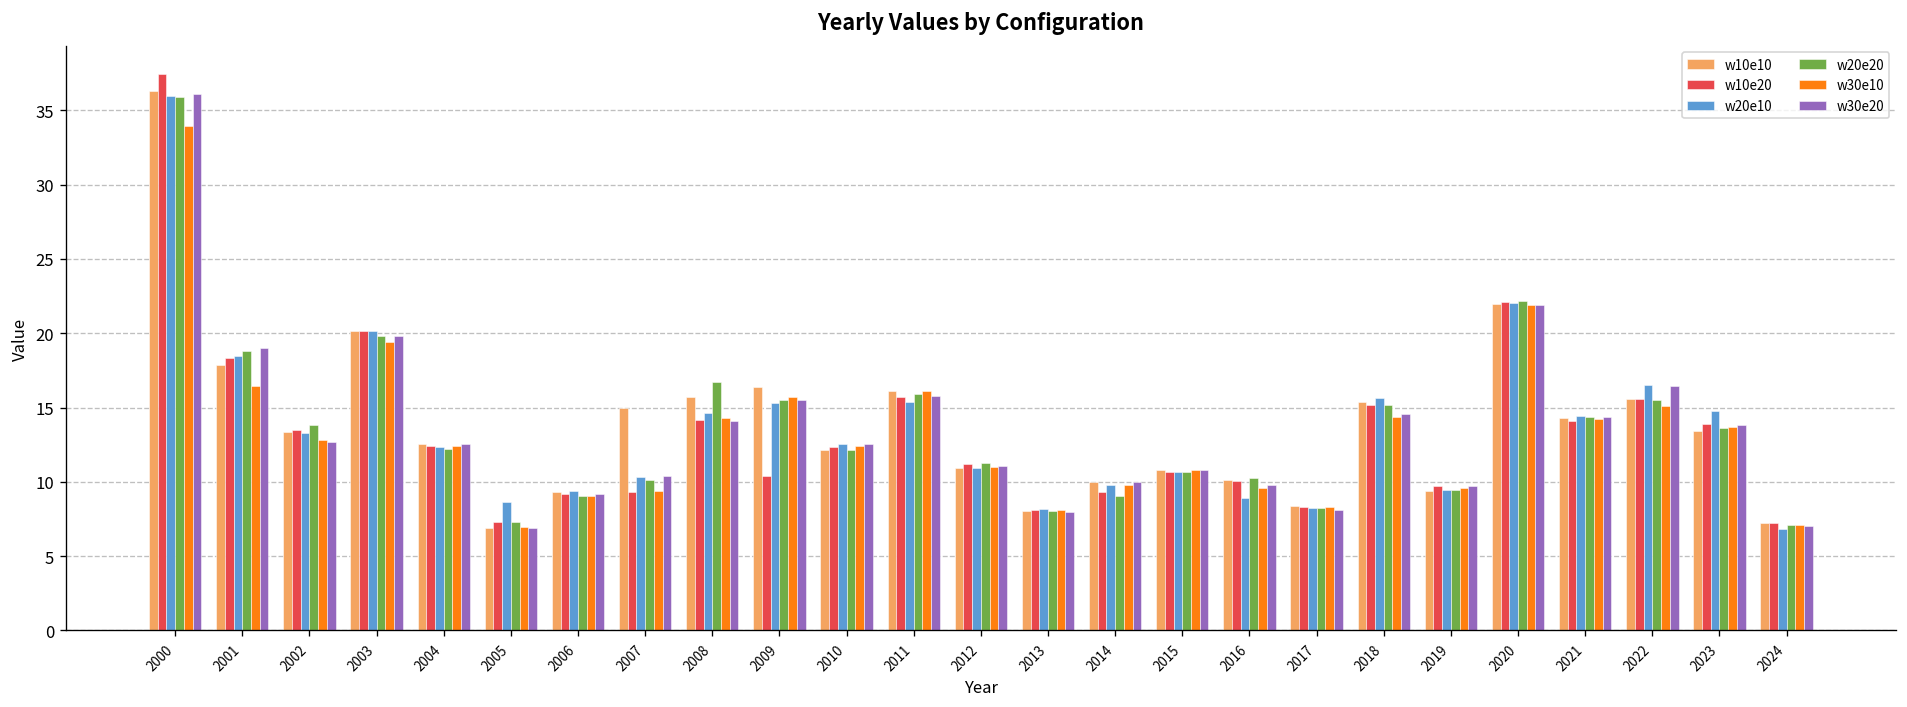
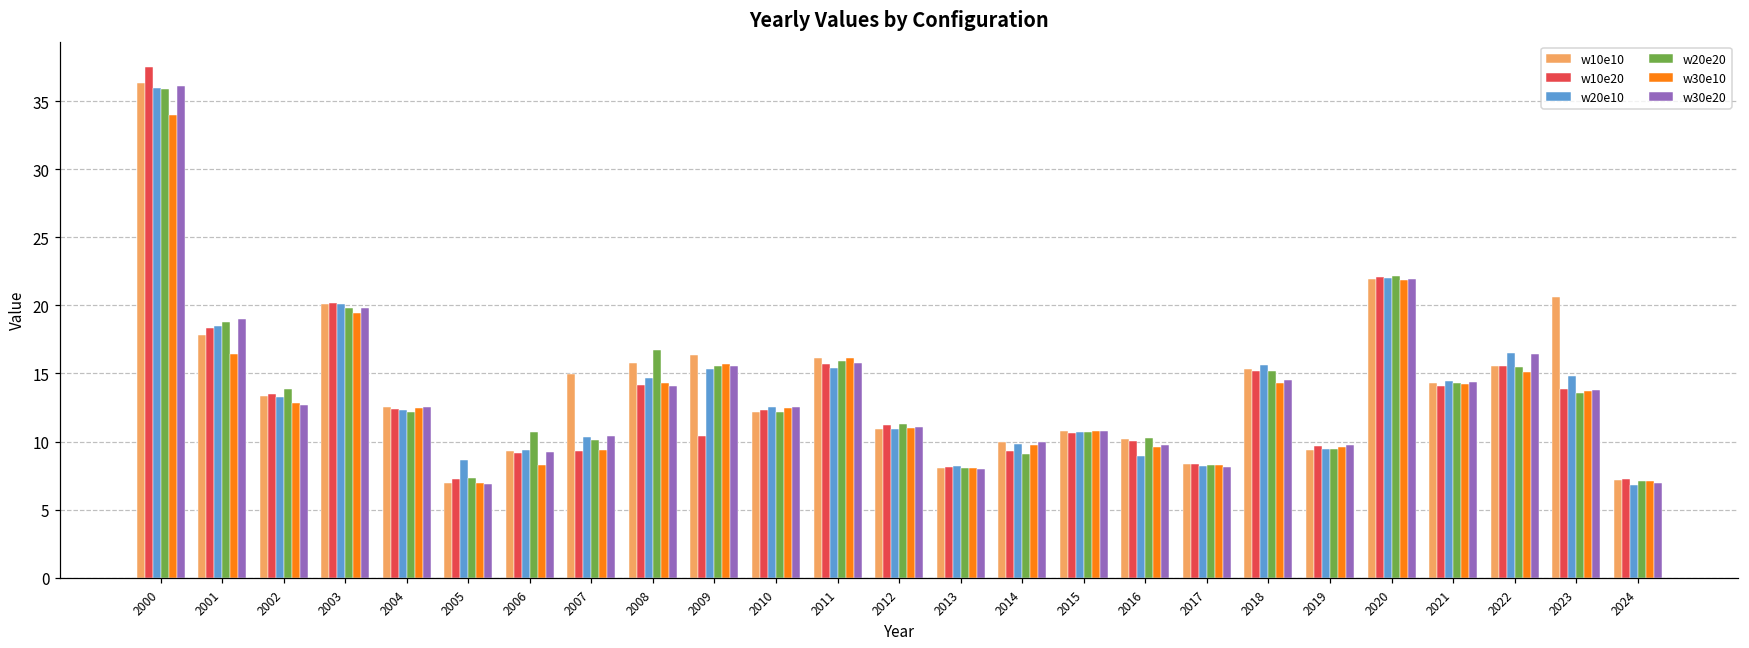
  {
    "w10e10": {
      "2000": 36.3,
      "2001": 17.8,
      "2002": 13.4,
      "2003": 20.1,
      "2004": 12.5,
      "2005": 6.9,
      "2006": 9.3,
      "2007": 15.0,
      "2008": 15.7,
      "2009": 16.4,
      "2010": 12.1,
      "2011": 16.1,
      "2012": 10.9,
      "2013": 8.1,
      "2014": 10.0,
      "2015": 10.8,
      "2016": 10.2,
      "2017": 8.4,
      "2018": 15.3,
      "2019": 9.4,
      "2020": 21.9,
      "2021": 14.3,
      "2022": 15.6,
-     "2023": 13.4,
+     "2023": 20.6,
      "2024": 7.2
    },
    "w10e20": {
      "2000": 37.5,
      "2001": 18.3,
      "2002": 13.5,
      "2003": 20.2,
      "2004": 12.4,
      "2005": 7.3,
      "2006": 9.2,
      "2007": 9.3,
      "2008": 14.1,
      "2009": 10.4,
      "2010": 12.3,
      "2011": 15.7,
      "2012": 11.2,
      "2013": 8.1,
      "2014": 9.3,
      "2015": 10.6,
      "2016": 10.0,
      "2017": 8.3,
      "2018": 15.2,
      "2019": 9.7,
      "2020": 22.1,
      "2021": 14.1,
      "2022": 15.6,
      "2023": 13.9,
      "2024": 7.2
    },
    "w20e10": {
      "2000": 36.0,
      "2001": 18.5,
      "2002": 13.3,
      "2003": 20.1,
      "2004": 12.3,
      "2005": 8.6,
      "2006": 9.4,
      "2007": 10.3,
      "2008": 14.7,
      "2009": 15.3,
      "2010": 12.5,
      "2011": 15.4,
      "2012": 10.9,
      "2013": 8.2,
      "2014": 9.8,
      "2015": 10.7,
      "2016": 8.9,
      "2017": 8.2,
      "2018": 15.6,
      "2019": 9.5,
      "2020": 22.0,
      "2021": 14.4,
      "2022": 16.5,
      "2023": 14.8,
      "2024": 6.8
    },
    "w20e20": {
      "2000": 35.9,
      "2001": 18.8,
      "2002": 13.9,
      "2003": 19.8,
      "2004": 12.2,
      "2005": 7.3,
-     "2006": 9.1,
+     "2006": 10.7,
      "2007": 10.1,
      "2008": 16.7,
      "2009": 15.5,
      "2010": 12.2,
      "2011": 15.9,
      "2012": 11.3,
      "2013": 8.0,
      "2014": 9.1,
      "2015": 10.7,
      "2016": 10.2,
      "2017": 8.3,
      "2018": 15.2,
      "2019": 9.4,
      "2020": 22.2,
      "2021": 14.3,
      "2022": 15.5,
      "2023": 13.6,
      "2024": 7.1
    },
    "w30e10": {
      "2000": 34.0,
      "2001": 16.4,
      "2002": 12.8,
      "2003": 19.4,
      "2004": 12.4,
      "2005": 7.0,
-     "2006": 9.1,
+     "2006": 8.3,
      "2007": 9.4,
      "2008": 14.3,
      "2009": 15.7,
      "2010": 12.4,
      "2011": 16.1,
      "2012": 11.0,
      "2013": 8.1,
      "2014": 9.8,
      "2015": 10.8,
      "2016": 9.6,
      "2017": 8.3,
      "2018": 14.3,
      "2019": 9.6,
      "2020": 21.9,
      "2021": 14.2,
      "2022": 15.1,
      "2023": 13.7,
      "2024": 7.1
    },
    "w30e20": {
      "2000": 36.1,
      "2001": 19.0,
      "2002": 12.7,
      "2003": 19.8,
      "2004": 12.6,
      "2005": 6.9,
      "2006": 9.2,
      "2007": 10.4,
      "2008": 14.1,
      "2009": 15.5,
      "2010": 12.5,
      "2011": 15.8,
      "2012": 11.1,
      "2013": 8.0,
      "2014": 10.0,
      "2015": 10.8,
      "2016": 9.8,
      "2017": 8.1,
      "2018": 14.5,
      "2019": 9.7,
      "2020": 21.9,
      "2021": 14.4,
      "2022": 16.5,
      "2023": 13.8,
      "2024": 7.0
    }
  }
